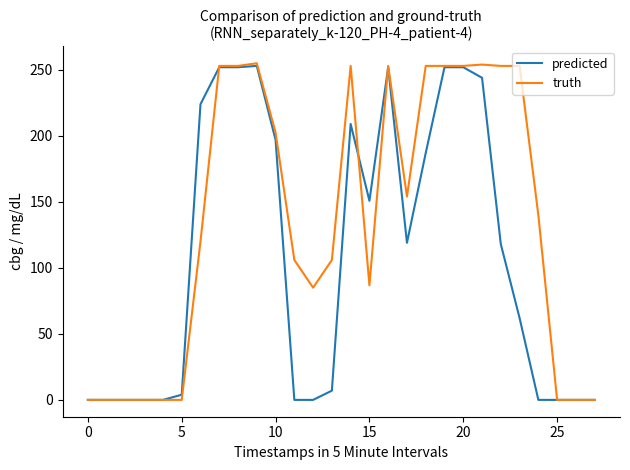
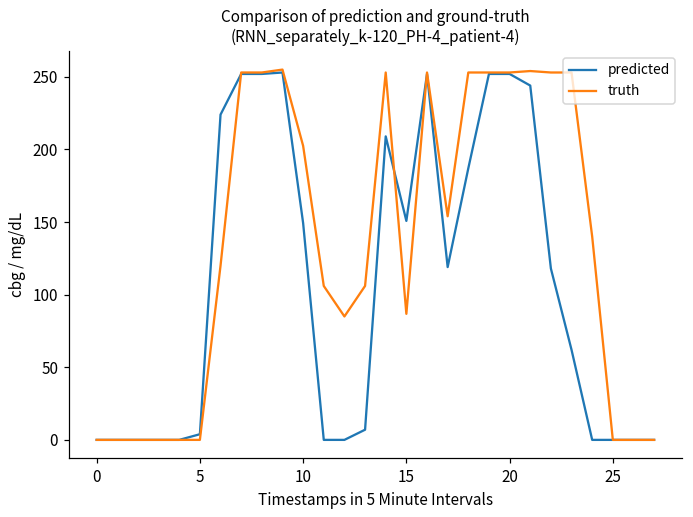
  {
    "predicted": {
      "5": 4,
-     "10": 197,
+     "10": 149,
      "15": 151
    },
    "truth": {
      "5": 0,
      "10": 203,
      "15": 87
    }
  }
